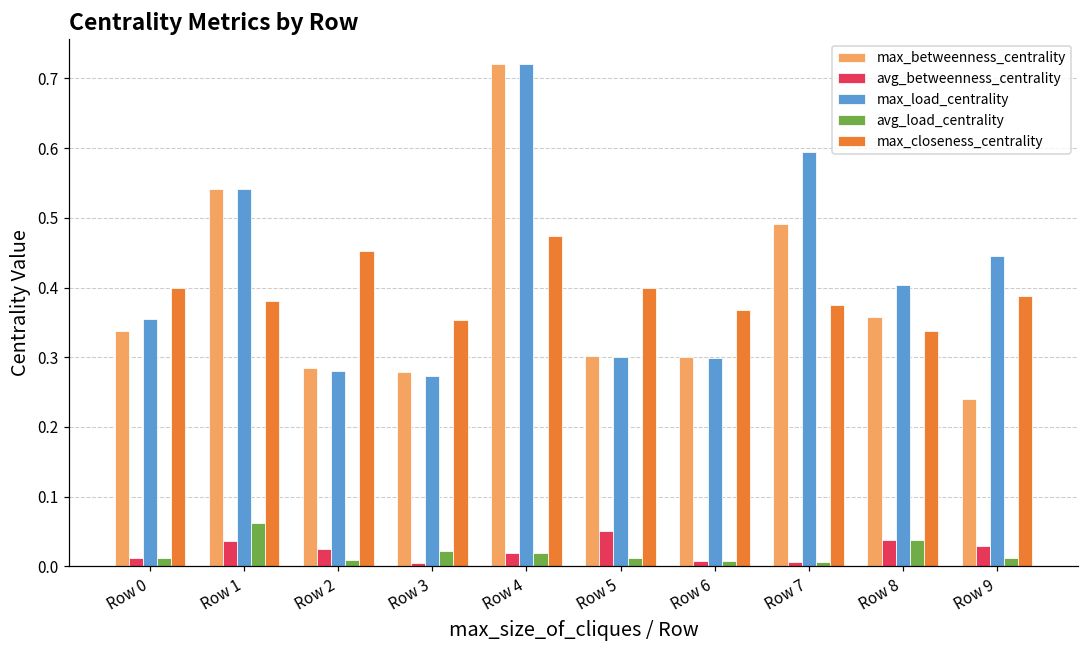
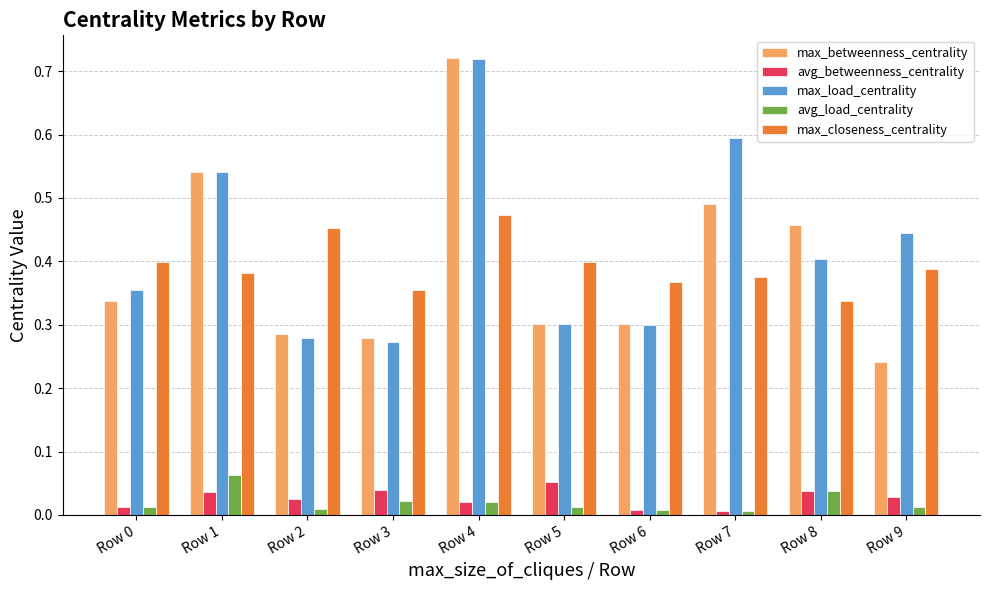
  {
    "max_betweenness_centrality": {
      "Row 0": 0.34,
      "Row 1": 0.54,
      "Row 2": 0.29,
      "Row 3": 0.28,
      "Row 4": 0.72,
      "Row 5": 0.30,
      "Row 6": 0.30,
      "Row 7": 0.49,
-     "Row 8": 0.36,
+     "Row 8": 0.46,
      "Row 9": 0.24
    },
    "avg_betweenness_centrality": {
      "Row 0": 0.01,
      "Row 1": 0.04,
      "Row 2": 0.02,
-     "Row 3": 0.01,
+     "Row 3": 0.04,
      "Row 4": 0.02,
      "Row 5": 0.05,
      "Row 6": 0.01,
      "Row 7": 0.01,
      "Row 8": 0.04,
      "Row 9": 0.03
    },
    "max_load_centrality": {
      "Row 0": 0.36,
      "Row 1": 0.54,
      "Row 2": 0.28,
      "Row 3": 0.27,
      "Row 4": 0.72,
      "Row 5": 0.30,
      "Row 6": 0.30,
      "Row 7": 0.59,
      "Row 8": 0.40,
      "Row 9": 0.44
    },
    "avg_load_centrality": {
      "Row 0": 0.01,
      "Row 1": 0.06,
      "Row 2": 0.01,
      "Row 3": 0.02,
      "Row 4": 0.02,
      "Row 5": 0.01,
      "Row 6": 0.01,
      "Row 7": 0.01,
      "Row 8": 0.04,
      "Row 9": 0.01
    },
    "max_closeness_centrality": {
      "Row 0": 0.40,
      "Row 1": 0.38,
      "Row 2": 0.45,
      "Row 3": 0.35,
      "Row 4": 0.47,
      "Row 5": 0.40,
      "Row 6": 0.37,
      "Row 7": 0.37,
      "Row 8": 0.34,
      "Row 9": 0.39
    }
  }
